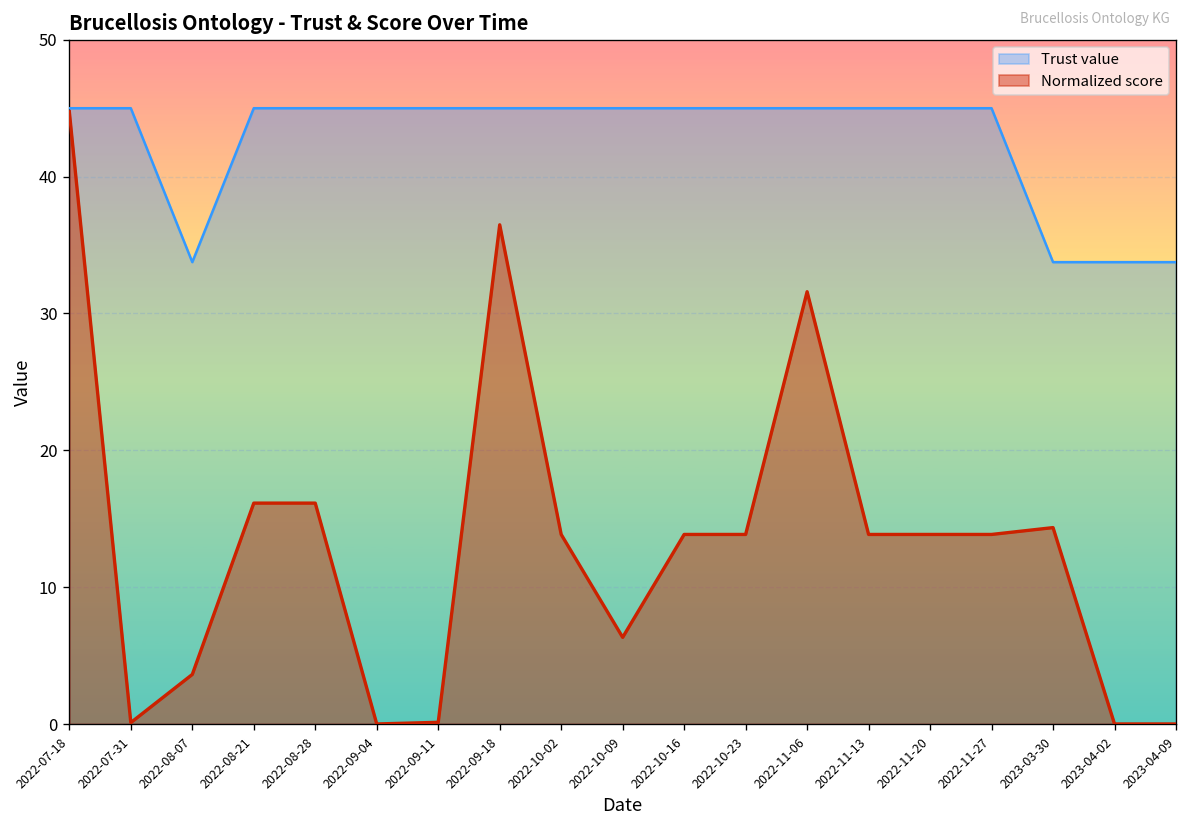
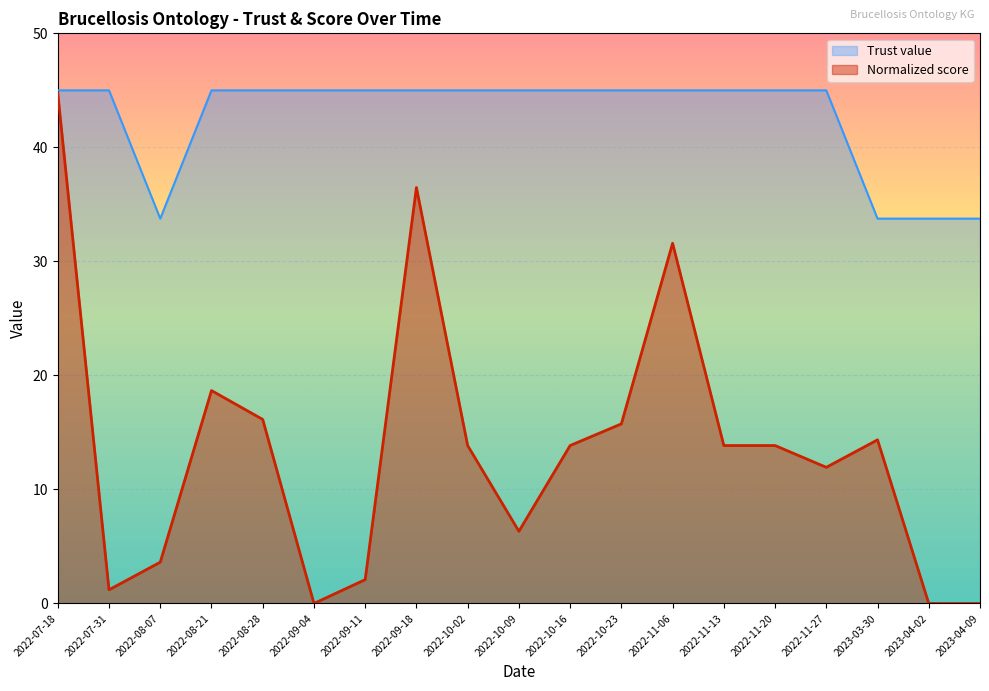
  {
    "Trust value": {
      "2022-07-18": 45.0,
      "2022-07-31": 45.0,
      "2022-08-07": 33.8,
      "2022-08-21": 45.0,
      "2022-08-28": 45.0,
      "2022-09-04": 45.0,
      "2022-09-11": 45.0,
      "2022-09-18": 45.0,
      "2022-10-02": 45.0,
      "2022-10-09": 45.0,
      "2022-10-16": 45.0,
      "2022-10-23": 45.0,
      "2022-11-06": 45.0,
      "2022-11-13": 45.0,
      "2022-11-20": 45.0,
      "2022-11-27": 45.0,
      "2023-03-30": 33.8,
      "2023-04-02": 33.8,
      "2023-04-09": 33.8
    },
    "Normalized score": {
      "2022-07-18": 44.7,
-     "2022-07-31": 0.1,
+     "2022-07-31": 1.2,
      "2022-08-07": 3.6,
-     "2022-08-21": 16.1,
+     "2022-08-21": 18.7,
      "2022-08-28": 16.1,
      "2022-09-04": 0.0,
-     "2022-09-11": 0.1,
+     "2022-09-11": 2.1,
      "2022-09-18": 36.5,
      "2022-10-02": 13.9,
      "2022-10-09": 6.3,
      "2022-10-16": 13.9,
-     "2022-10-23": 13.9,
+     "2022-10-23": 15.8,
      "2022-11-06": 31.6,
      "2022-11-13": 13.9,
      "2022-11-20": 13.9,
-     "2022-11-27": 13.9,
+     "2022-11-27": 11.9,
      "2023-03-30": 14.4,
      "2023-04-02": 0.0,
      "2023-04-09": 0.0
    }
  }
